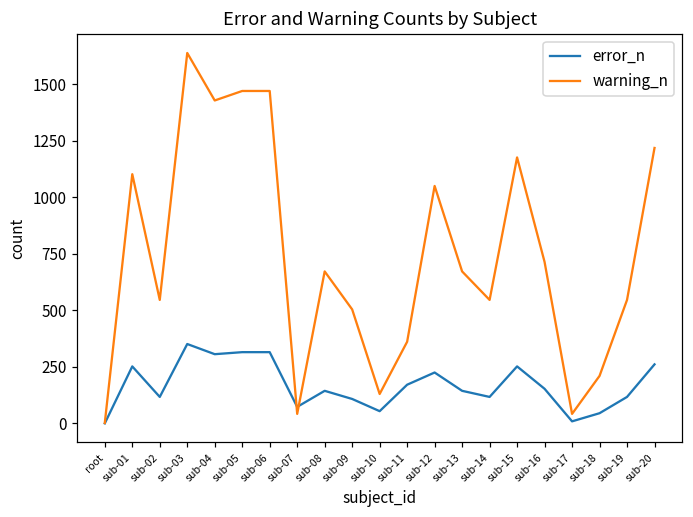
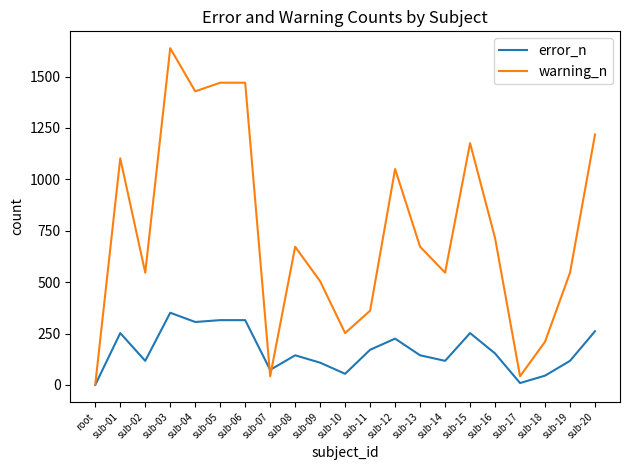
  {
    "error_n": {
      "sub-01": 250,
      "sub-02": 120,
      "sub-03": 350,
      "sub-04": 310,
      "sub-05": 320,
      "sub-06": 320,
      "sub-07": 70,
      "sub-08": 140,
      "sub-09": 110,
      "sub-10": 50,
      "sub-11": 170,
      "sub-12": 230,
      "sub-13": 140,
      "sub-14": 120,
      "sub-15": 250,
      "sub-16": 150,
      "sub-17": 10,
      "sub-18": 50,
      "sub-19": 120,
      "sub-20": 260
    },
    "warning_n": {
      "sub-01": 1100,
      "sub-02": 550,
      "sub-03": 1640,
      "sub-04": 1430,
      "sub-05": 1470,
      "sub-06": 1470,
      "sub-07": 40,
      "sub-08": 670,
      "sub-09": 500,
-     "sub-10": 130,
+     "sub-10": 250,
      "sub-11": 360,
      "sub-12": 1050,
      "sub-13": 670,
      "sub-14": 550,
      "sub-15": 1180,
      "sub-16": 710,
      "sub-17": 40,
      "sub-18": 210,
      "sub-19": 550,
      "sub-20": 1220
    }
  }
